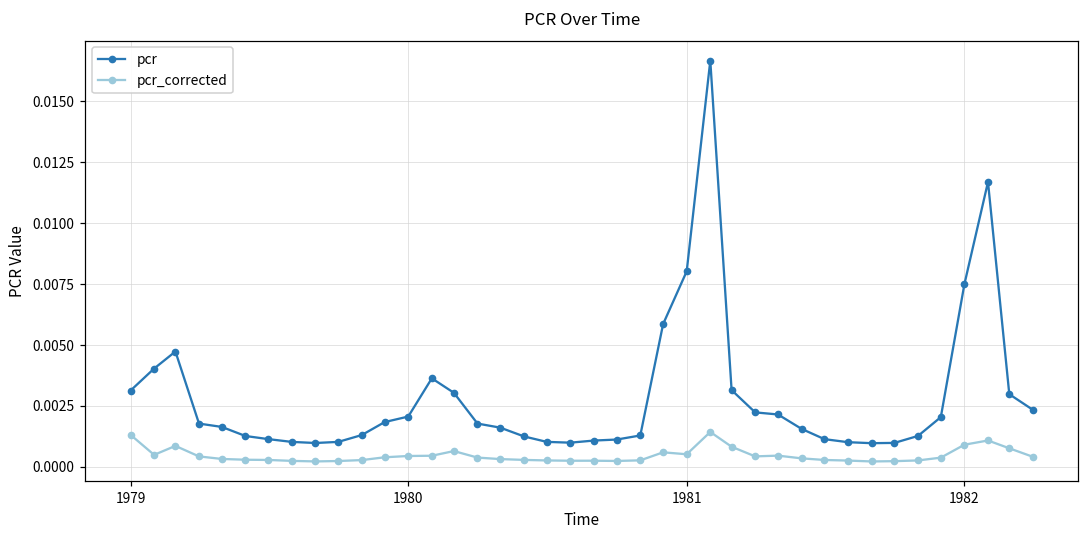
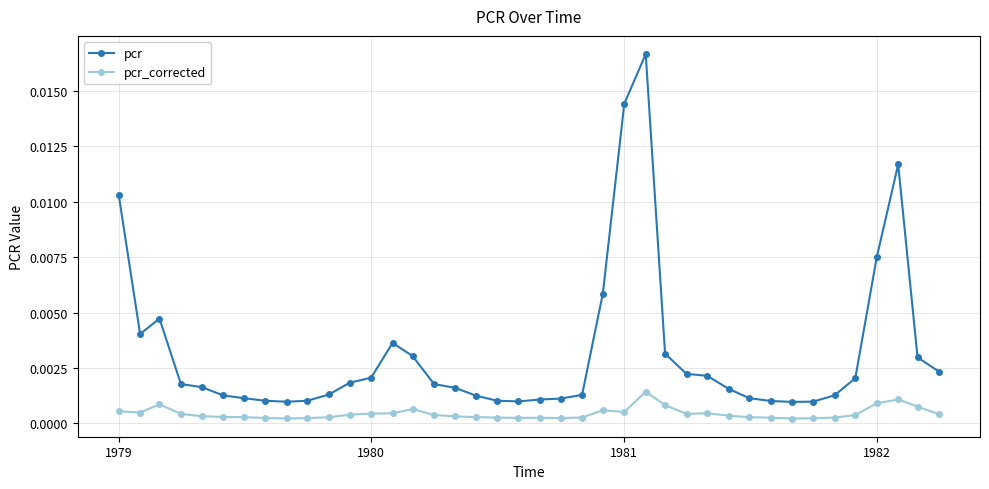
  {
    "pcr": {
-     "1979": 0.0031,
+     "1979": 0.0103,
      "1980": 0.0021,
-     "1981": 0.0080,
+     "1981": 0.0144,
      "1982": 0.0075
    },
    "pcr_corrected": {
-     "1979": 0.0013,
+     "1979": 0.0005,
      "1980": 0.0004,
      "1981": 0.0005,
      "1982": 0.0009
    }
  }
